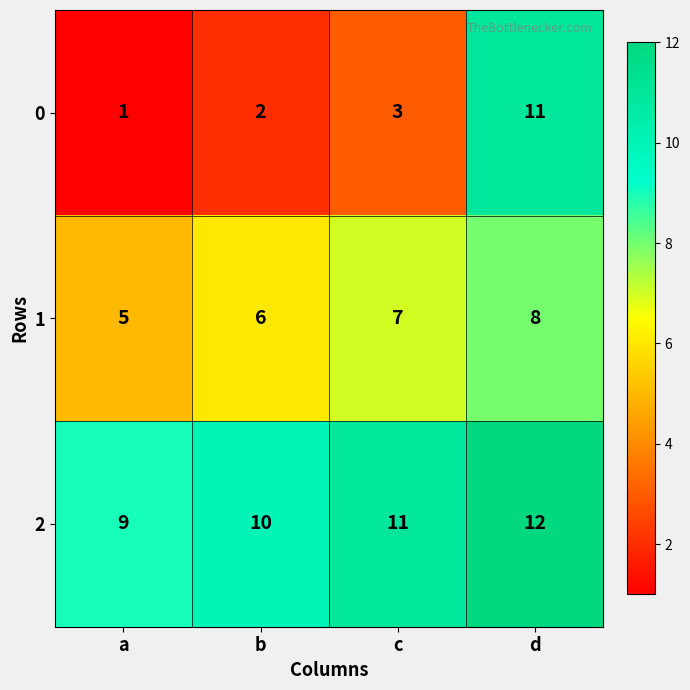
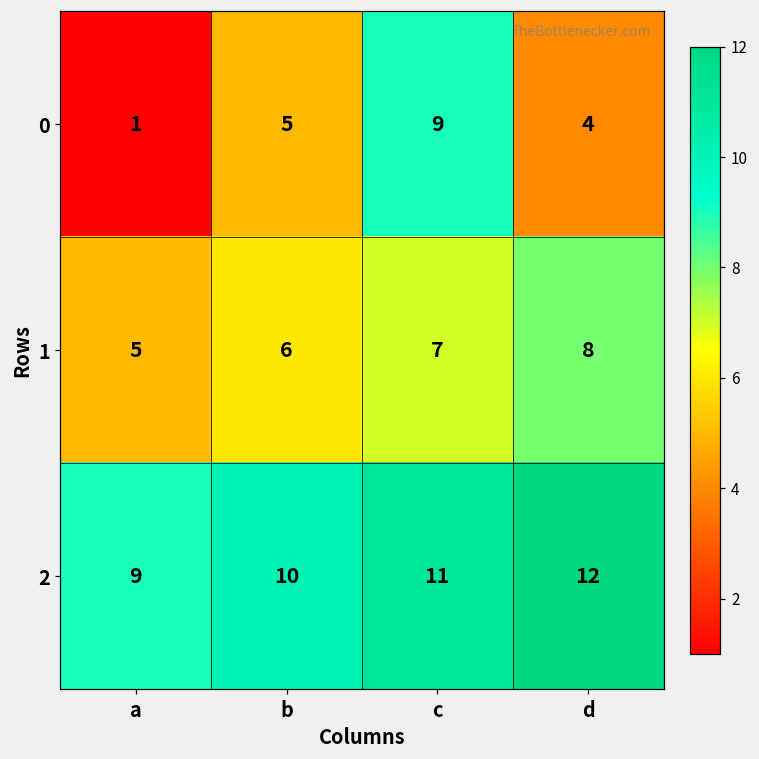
  {
    "0": {
      "a": 1,
-     "b": 2,
-     "c": 3,
-     "d": 11
+     "b": 5,
+     "c": 9,
+     "d": 4
    },
    "1": {
      "a": 5,
      "b": 6,
      "c": 7,
      "d": 8
    },
    "2": {
      "a": 9,
      "b": 10,
      "c": 11,
      "d": 12
    }
  }
